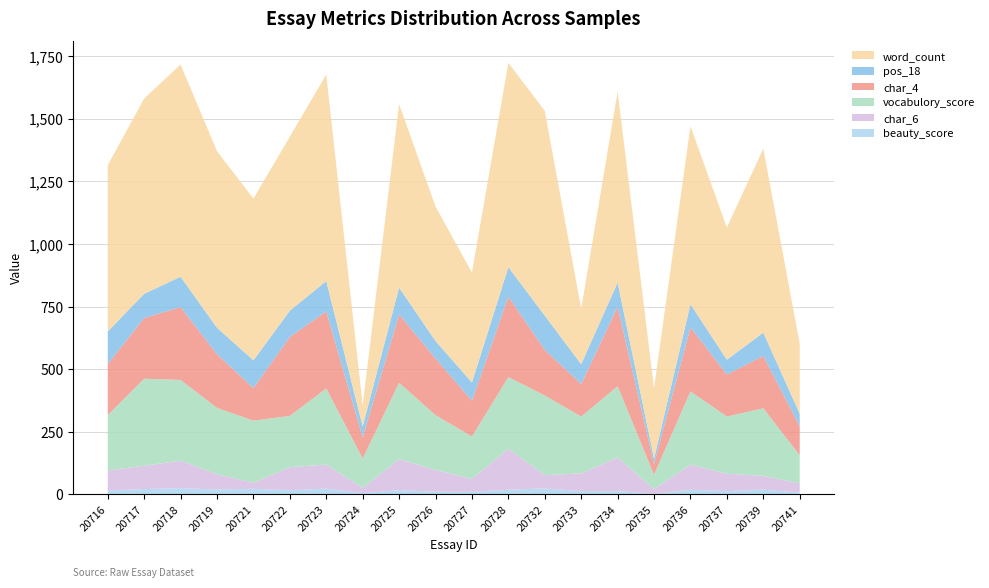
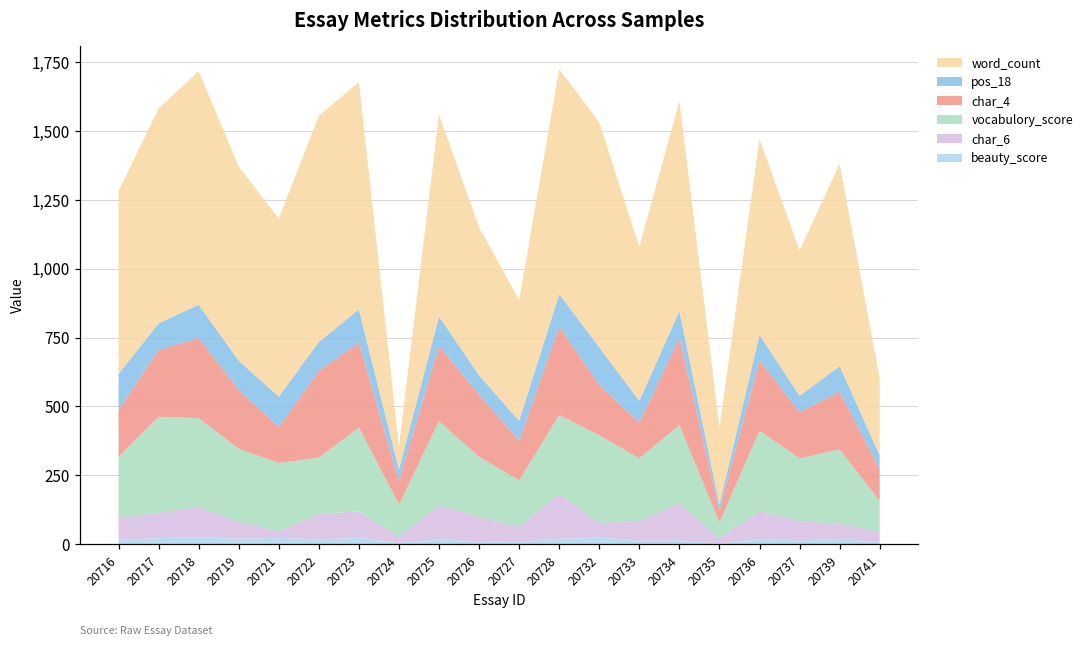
  {
    "char_4": {
-     "20716": 200,
+     "20716": 170,
      "20717": 240,
      "20718": 290,
      "20719": 210,
      "20721": 130,
      "20722": 320,
      "20723": 310,
      "20724": 80,
      "20725": 270,
      "20726": 230,
      "20727": 140,
      "20728": 320,
      "20732": 180,
      "20733": 130,
      "20734": 320,
      "20735": 40,
      "20736": 260,
      "20737": 170,
      "20739": 210,
      "20741": 120
    },
    "word_count": {
      "20716": 660,
      "20717": 780,
      "20718": 850,
      "20719": 700,
      "20721": 650,
-     "20722": 700,
+     "20722": 820,
      "20723": 830,
      "20724": 80,
      "20725": 730,
      "20726": 540,
      "20727": 440,
      "20728": 820,
      "20732": 820,
-     "20733": 220,
+     "20733": 560,
      "20734": 760,
      "20735": 280,
      "20736": 710,
      "20737": 530,
      "20739": 730,
      "20741": 280
    }
  }
